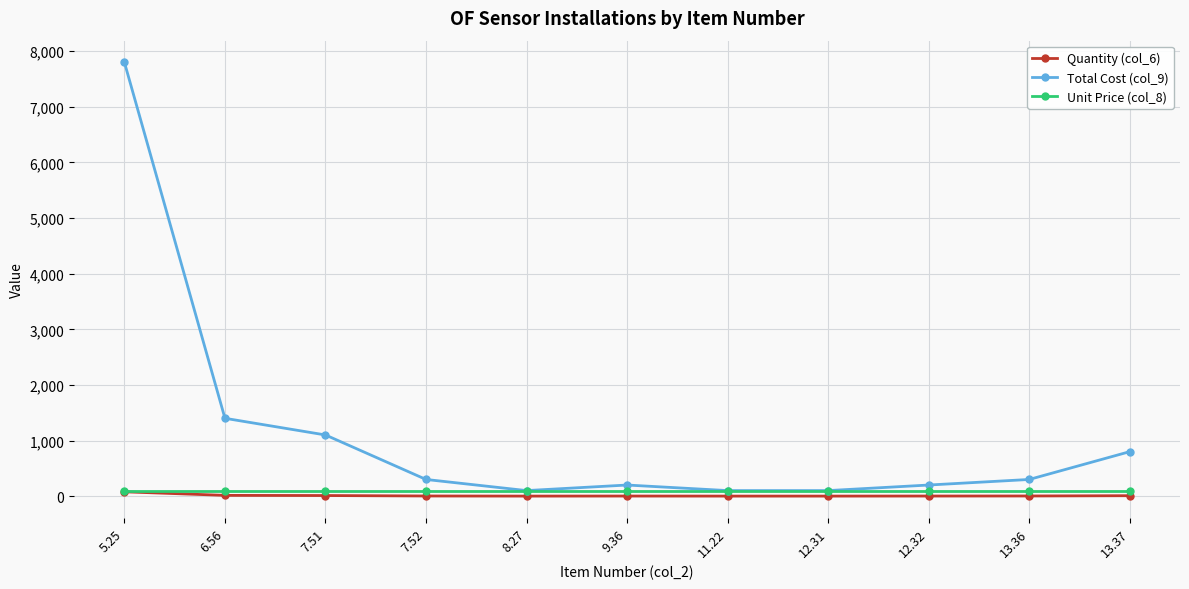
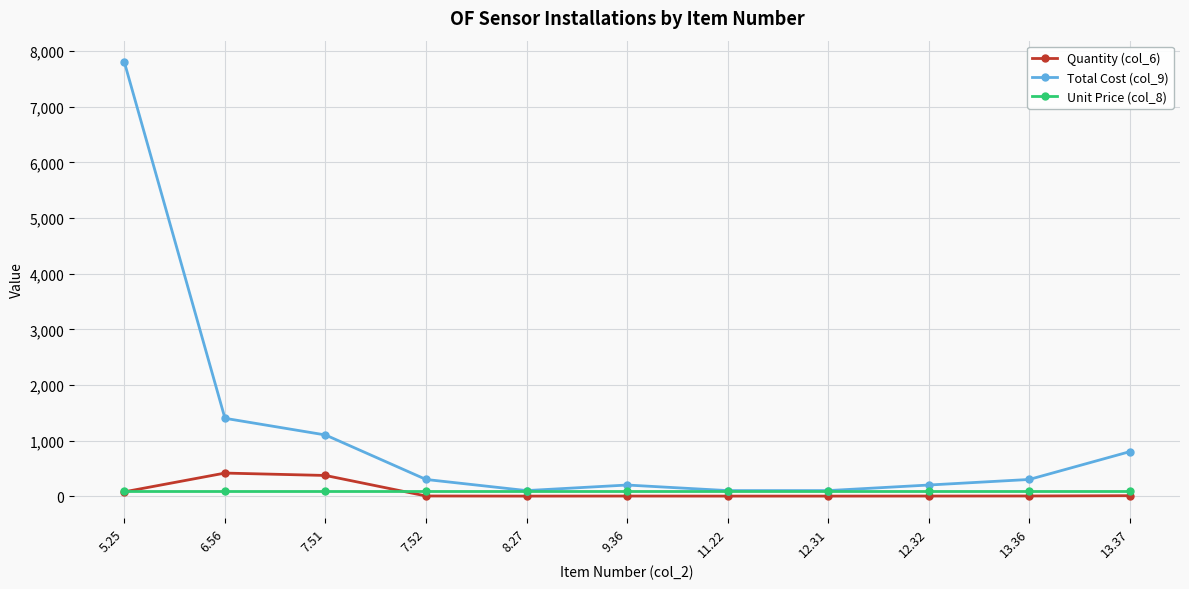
  {
    "Quantity (col_6)": {
-     "6.56": "0",
-     "7.51": "0",
+     "6.56": "400",
+     "7.51": "400",
      "7.52": "0",
      "8.27": "0",
      "9.36": "0",
      "11.22": "0",
      "12.31": "0",
      "12.32": "0",
      "13.36": "0",
      "13.37": "0"
    },
    "Total Cost (col_9)": {
      "5.25": "7,800",
      "6.56": "1,400",
      "7.51": "1,100",
      "7.52": "300",
      "9.36": "200",
      "12.32": "200",
      "13.36": "300",
      "13.37": "800"
    },
    "Unit Price (col_8)": {
      "6.56": "100",
      "7.51": "100",
      "7.52": "100",
      "9.36": "100",
      "12.32": "100",
      "13.36": "100",
      "13.37": "100"
    }
  }
